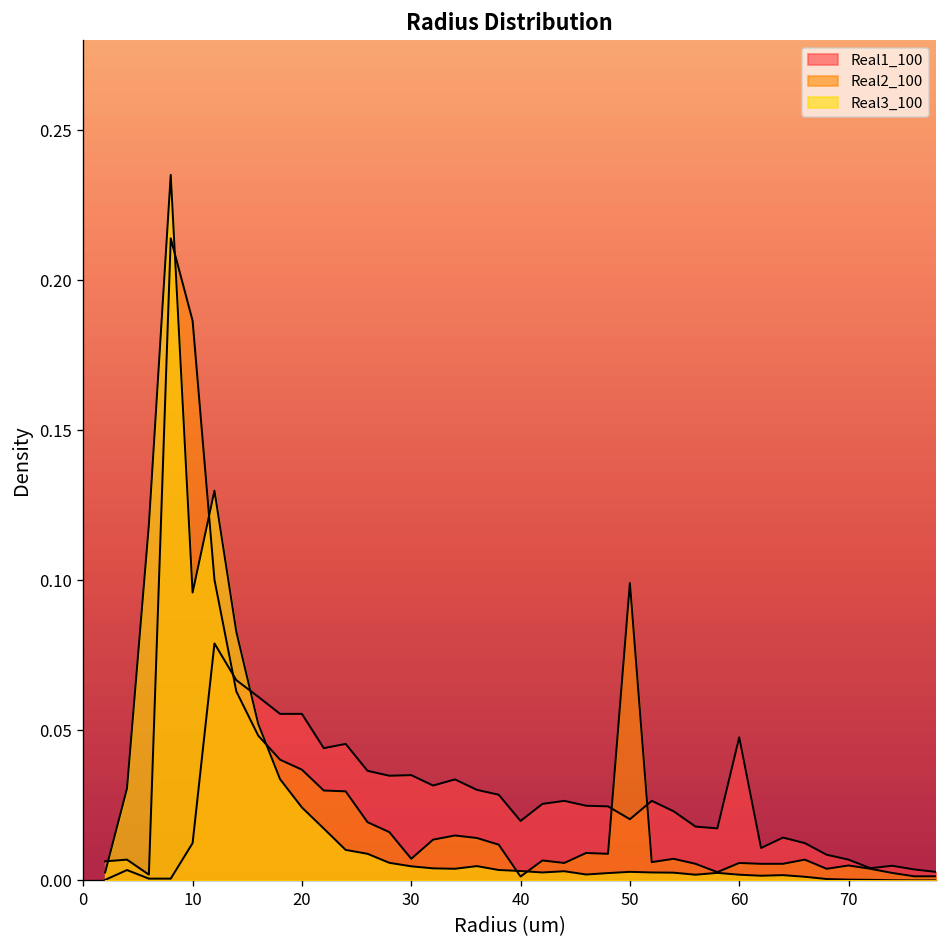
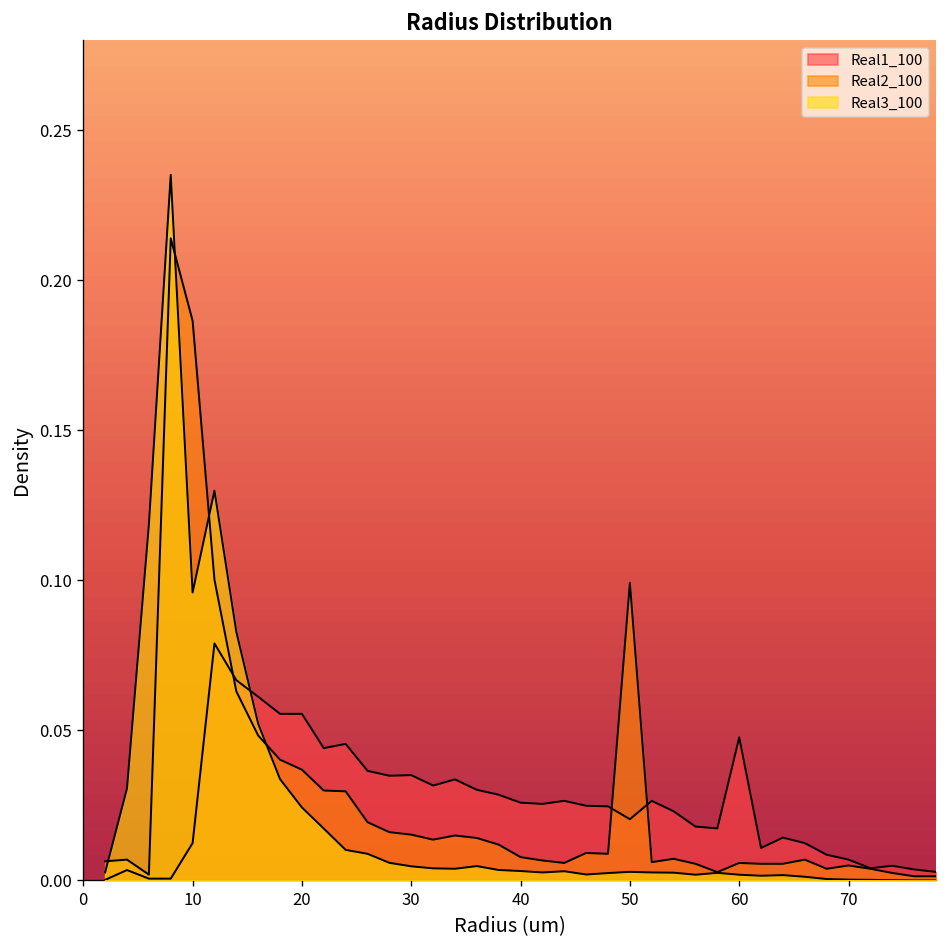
  {
    "Real1_100": {
      "10": 0.012,
      "20": 0.055,
      "30": 0.035,
-     "40": 0.020,
+     "40": 0.026,
      "50": 0.020,
      "60": 0.048,
      "70": 0.007
    },
    "Real2_100": {
      "10": 0.186,
      "20": 0.037,
-     "30": 0.007,
-     "40": 0.001,
+     "30": 0.015,
+     "40": 0.008,
      "50": 0.099,
      "60": 0.006,
      "70": 0.005
    },
    "Real3_100": {
      "10": 0.096,
      "20": 0.024,
      "30": 0.005,
      "40": 0.003,
      "50": 0.003,
      "60": 0.002,
      "70": 0.000
    }
  }
